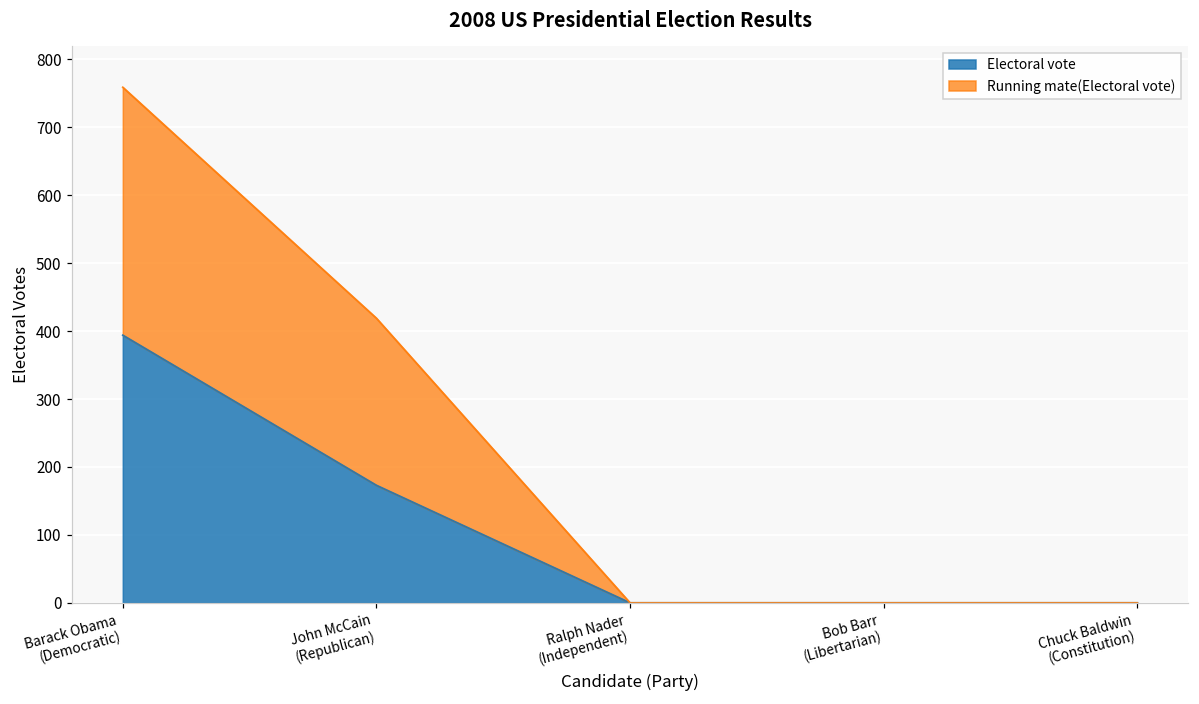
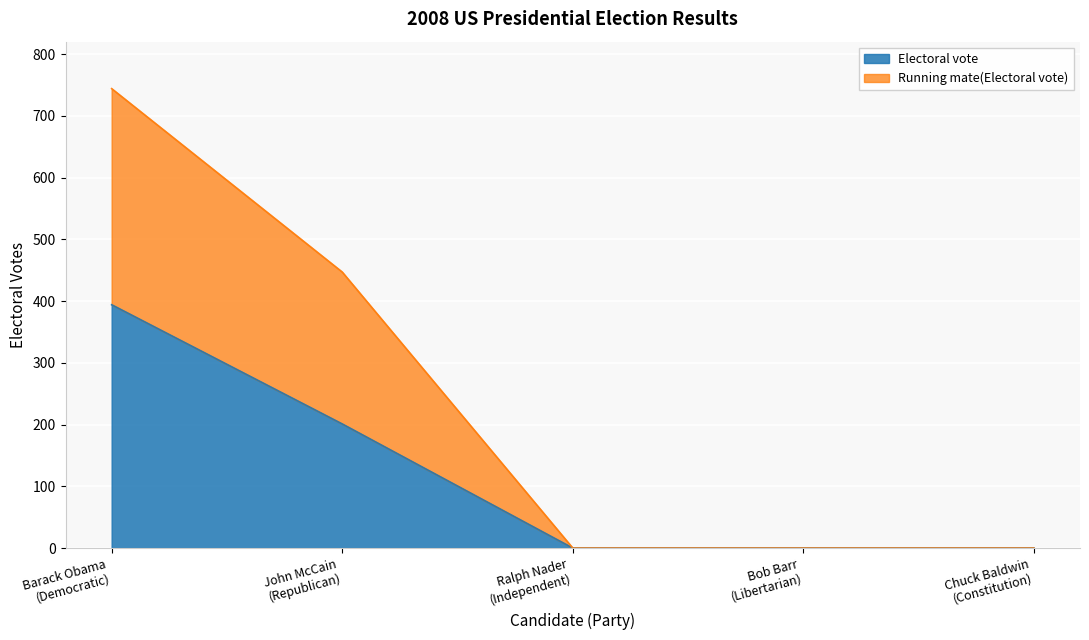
  {
    "Electoral vote": {
      "Barack Obama (Democratic)": 390,
-     "John McCain (Republican)": 170
+     "John McCain (Republican)": 200
    },
    "Running mate(Electoral vote)": {
-     "Barack Obama (Democratic)": 370,
+     "Barack Obama (Democratic)": 350,
      "John McCain (Republican)": 250
    }
  }
